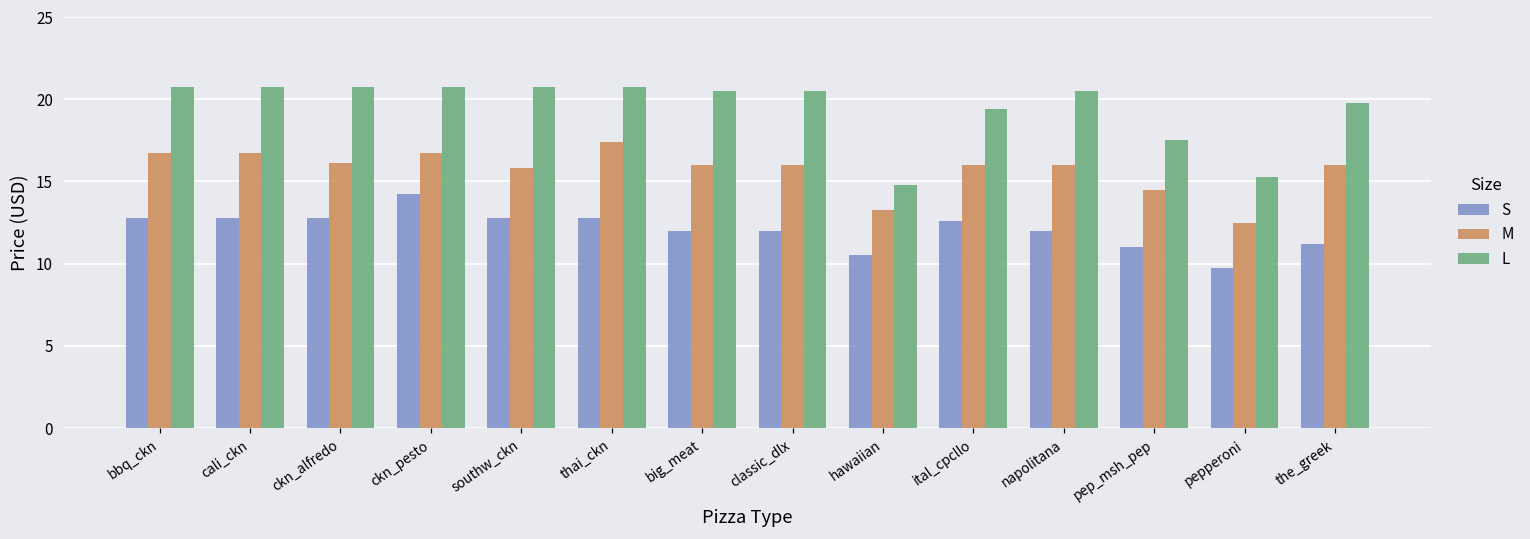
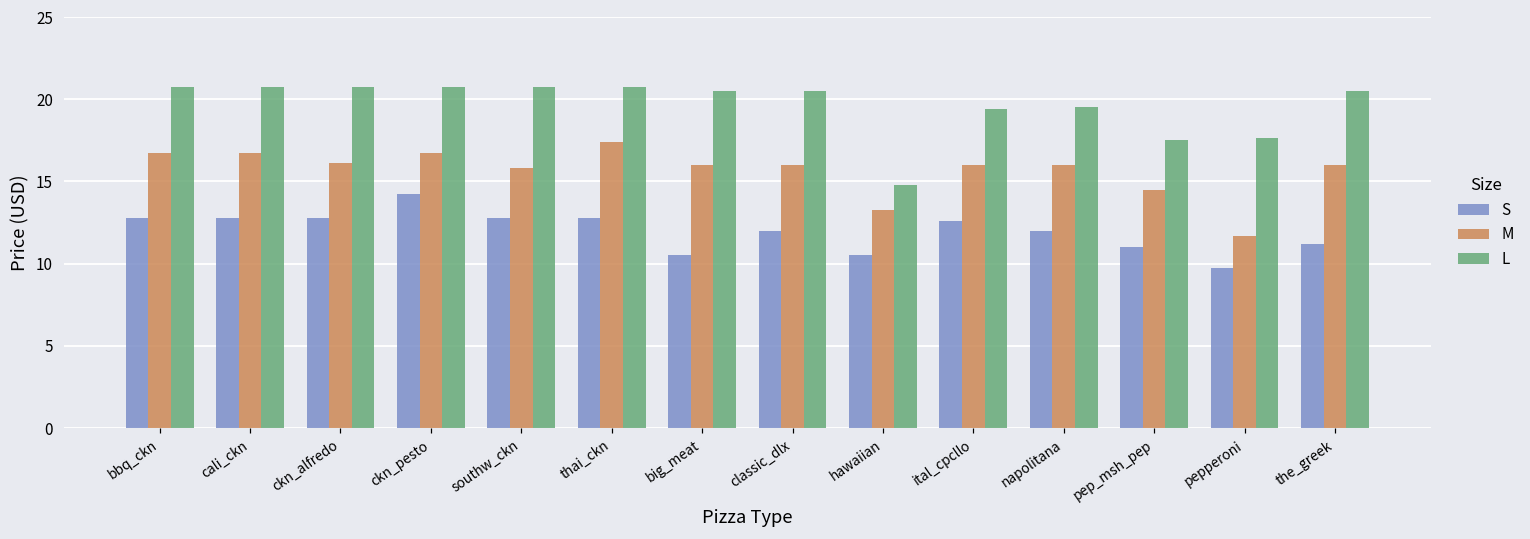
  {
    "S": {
      "bbq_ckn": 12.8,
      "cali_ckn": 12.8,
      "ckn_alfredo": 12.8,
      "ckn_pesto": 14.2,
      "southw_ckn": 12.8,
      "thai_ckn": 12.8,
-     "big_meat": 12.0,
+     "big_meat": 10.5,
      "classic_dlx": 12.0,
      "hawaiian": 10.5,
      "ital_cpcllo": 12.6,
      "napolitana": 12.0,
      "pep_msh_pep": 11.0,
      "pepperoni": 9.8,
      "the_greek": 11.2
    },
    "M": {
      "bbq_ckn": 16.8,
      "cali_ckn": 16.8,
      "ckn_alfredo": 16.1,
      "ckn_pesto": 16.8,
      "southw_ckn": 15.8,
      "thai_ckn": 17.4,
      "big_meat": 16.0,
      "classic_dlx": 16.0,
      "hawaiian": 13.3,
      "ital_cpcllo": 16.0,
      "napolitana": 16.0,
      "pep_msh_pep": 14.5,
-     "pepperoni": 12.5,
+     "pepperoni": 11.7,
      "the_greek": 16.0
    },
    "L": {
      "bbq_ckn": 20.8,
      "cali_ckn": 20.8,
      "ckn_alfredo": 20.8,
      "ckn_pesto": 20.8,
      "southw_ckn": 20.8,
      "thai_ckn": 20.8,
      "big_meat": 20.5,
      "classic_dlx": 20.5,
      "hawaiian": 14.8,
      "ital_cpcllo": 19.4,
-     "napolitana": 20.5,
+     "napolitana": 19.5,
      "pep_msh_pep": 17.5,
-     "pepperoni": 15.3,
-     "the_greek": 19.8
+     "pepperoni": 17.7,
+     "the_greek": 20.5
    }
  }
